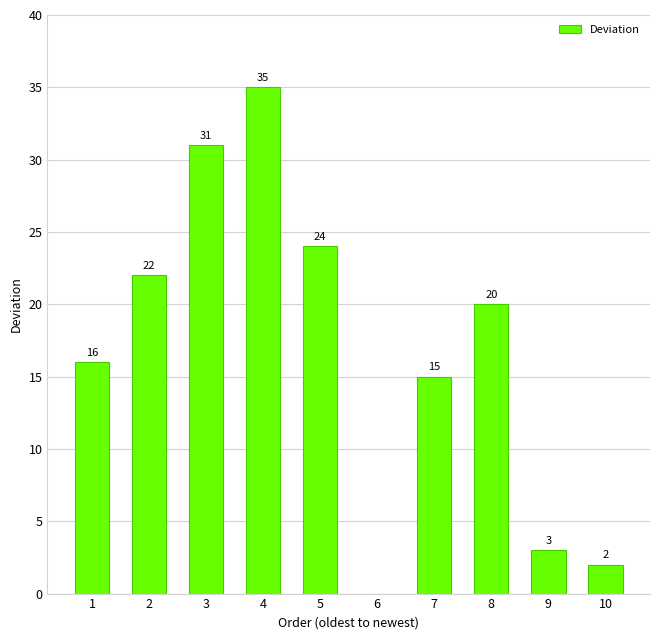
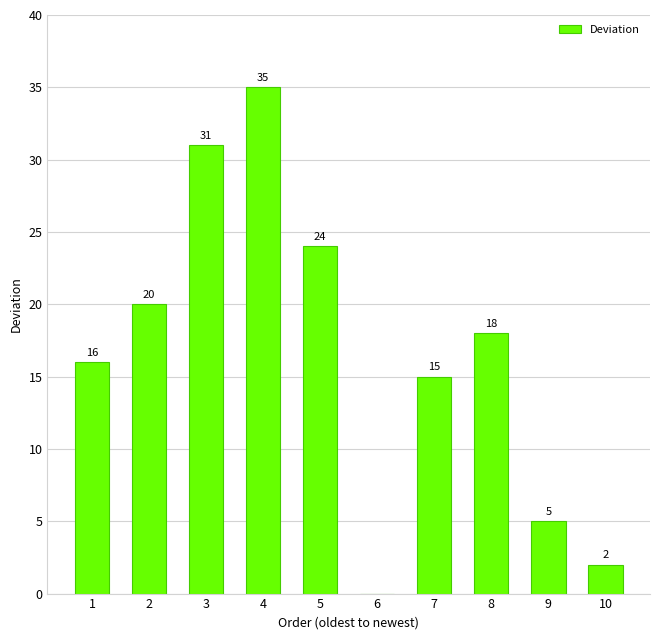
  {
    "1": 16,
-   "2": 22,
+   "2": 20,
    "3": 31,
    "4": 35,
    "5": 24,
    "7": 15,
-   "8": 20,
-   "9": 3,
+   "8": 18,
+   "9": 5,
    "10": 2
  }
